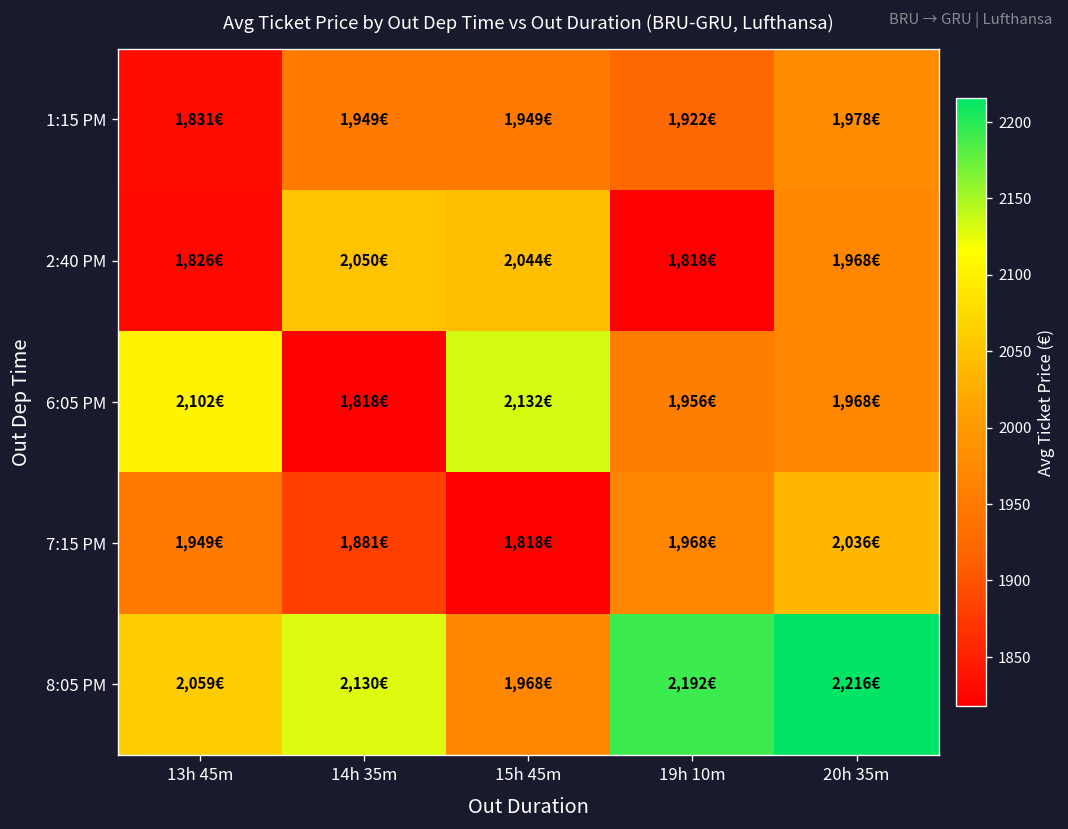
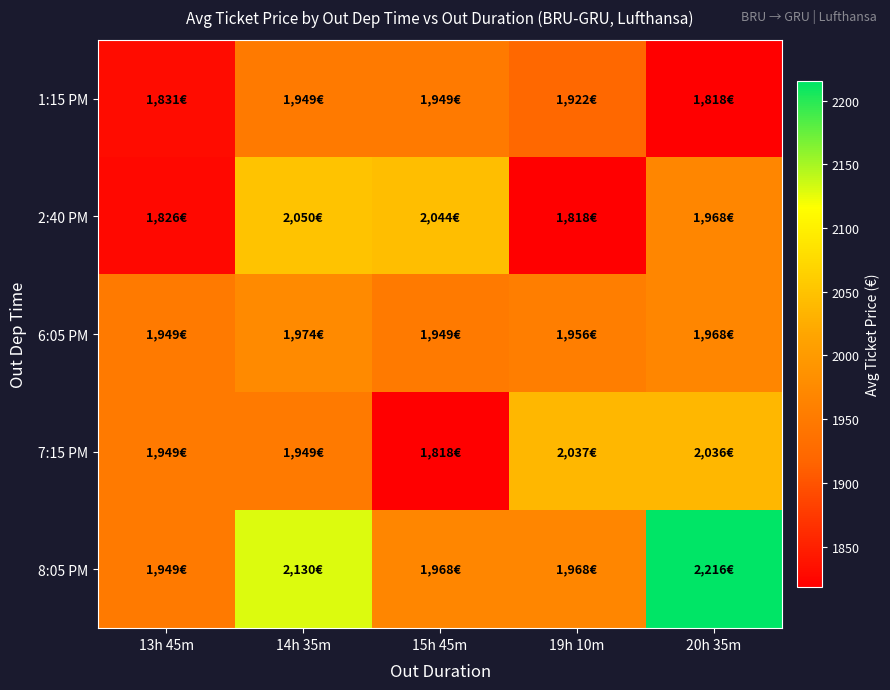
  {
    "1:15 PM": {
      "13h 45m": "1,831€",
      "14h 35m": "1,949€",
      "15h 45m": "1,949€",
      "19h 10m": "1,922€",
-     "20h 35m": "1,978€"
+     "20h 35m": "1,818€"
    },
    "2:40 PM": {
      "13h 45m": "1,826€",
      "14h 35m": "2,050€",
      "15h 45m": "2,044€",
      "19h 10m": "1,818€",
      "20h 35m": "1,968€"
    },
    "6:05 PM": {
-     "13h 45m": "2,102€",
-     "14h 35m": "1,818€",
-     "15h 45m": "2,132€",
+     "13h 45m": "1,949€",
+     "14h 35m": "1,974€",
+     "15h 45m": "1,949€",
      "19h 10m": "1,956€",
      "20h 35m": "1,968€"
    },
    "7:15 PM": {
      "13h 45m": "1,949€",
-     "14h 35m": "1,881€",
+     "14h 35m": "1,949€",
      "15h 45m": "1,818€",
-     "19h 10m": "1,968€",
+     "19h 10m": "2,037€",
      "20h 35m": "2,036€"
    },
    "8:05 PM": {
-     "13h 45m": "2,059€",
+     "13h 45m": "1,949€",
      "14h 35m": "2,130€",
      "15h 45m": "1,968€",
-     "19h 10m": "2,192€",
+     "19h 10m": "1,968€",
      "20h 35m": "2,216€"
    }
  }
